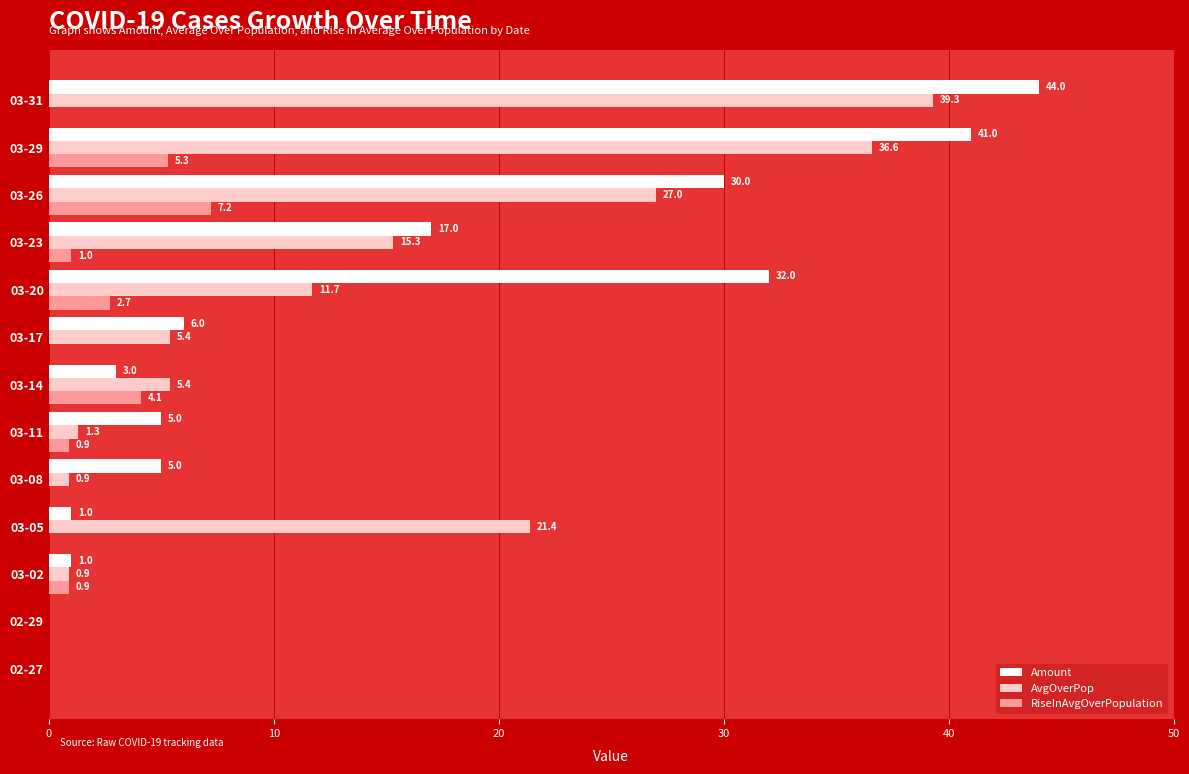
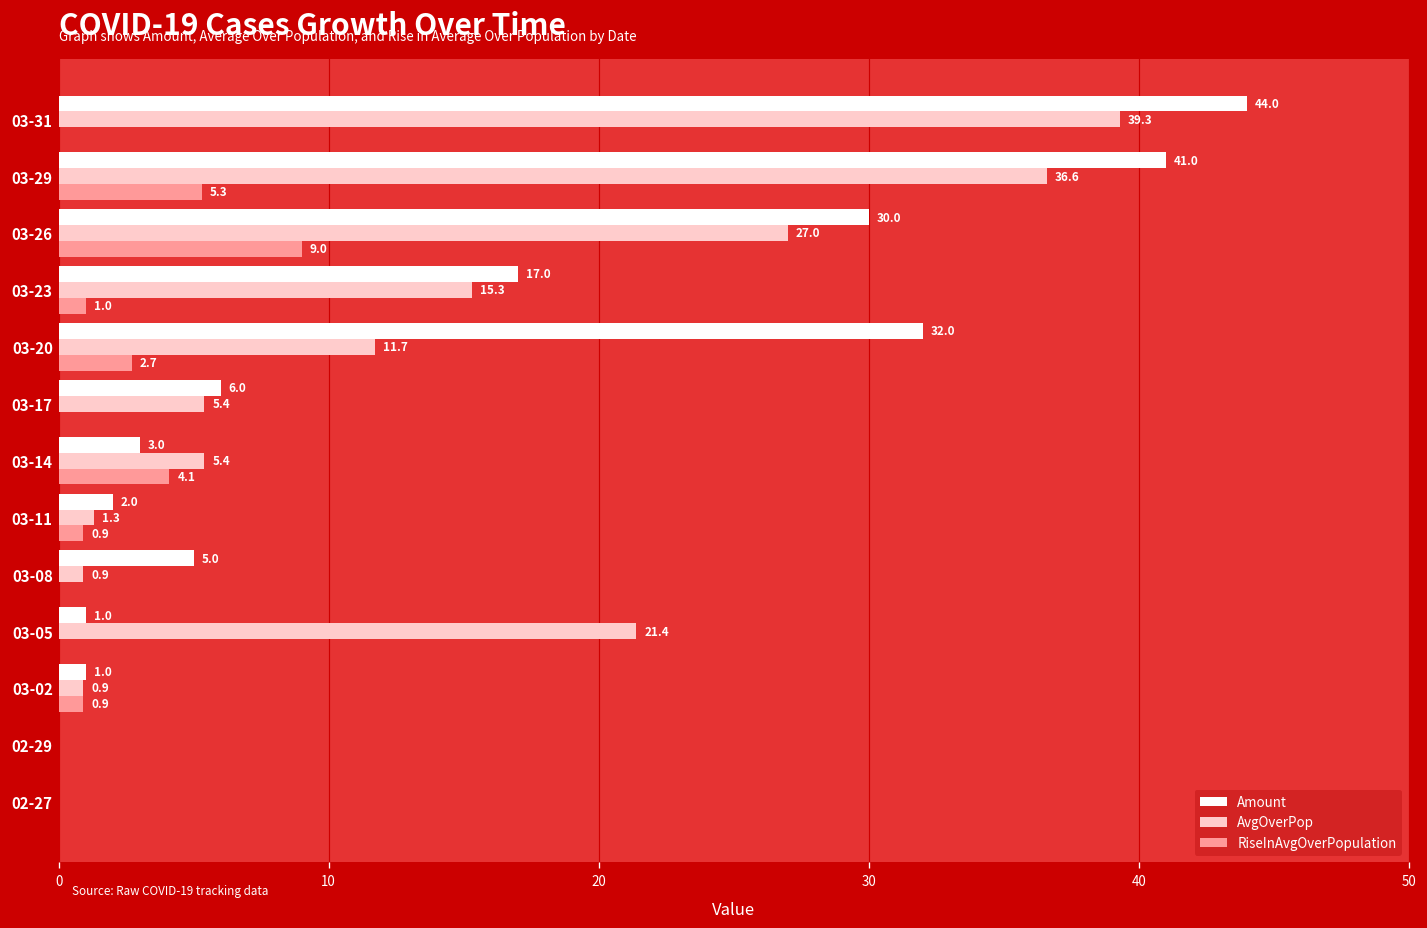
  {
    "Amount": {
      "03-31": 44.0,
      "03-29": 41.0,
      "03-26": 30.0,
      "03-23": 17.0,
      "03-20": 32.0,
      "03-17": 6.0,
      "03-14": 3.0,
-     "03-11": 5.0,
+     "03-11": 2.0,
      "03-08": 5.0,
      "03-05": 1.0,
      "03-02": 1.0
    },
    "AvgOverPop": {
      "03-31": 39.3,
      "03-29": 36.6,
      "03-26": 27.0,
      "03-23": 15.3,
      "03-20": 11.7,
      "03-17": 5.4,
      "03-14": 5.4,
      "03-11": 1.3,
      "03-08": 0.9,
      "03-05": 21.4,
      "03-02": 0.9
    },
    "RiseInAvgOverPopulation": {
      "03-29": 5.3,
-     "03-26": 7.2,
+     "03-26": 9.0,
      "03-23": 1.0,
      "03-20": 2.7,
      "03-14": 4.1,
      "03-11": 0.9,
      "03-02": 0.9
    }
  }
